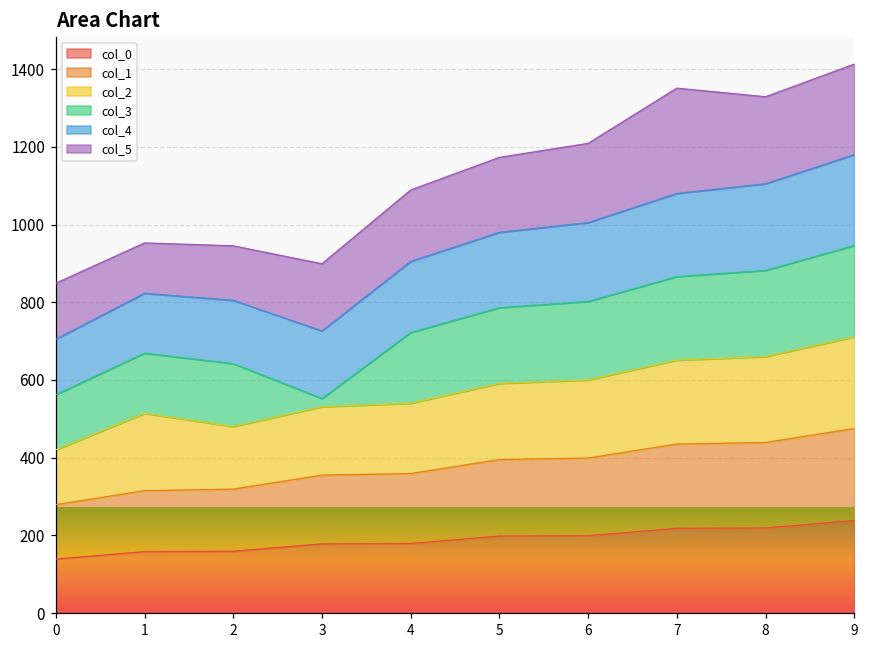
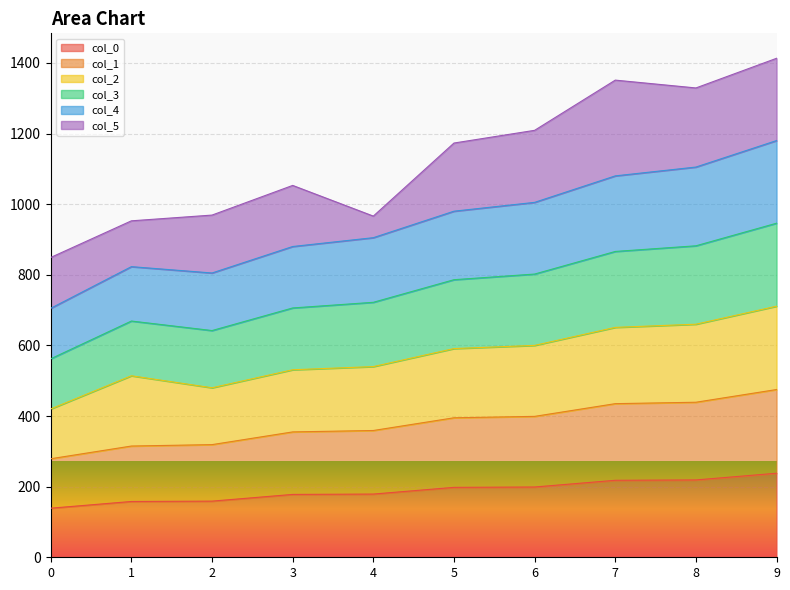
  {
    "col_2": {
      "0": 140,
      "1": 200,
      "2": 160,
      "3": 180,
      "4": 180,
      "5": 200,
      "6": 200,
      "7": 220,
      "8": 220,
      "9": 240
    },
    "col_3": {
      "0": 140,
      "1": 160,
      "2": 160,
-     "3": 20,
+     "3": 180,
      "4": 180,
      "5": 200,
      "6": 200,
      "7": 220,
      "8": 220,
      "9": 240
    },
    "col_4": {
      "0": 140,
      "1": 150,
      "2": 160,
      "3": 170,
      "4": 180,
      "5": 190,
      "6": 200,
      "7": 210,
      "8": 220,
      "9": 230
    },
    "col_5": {
      "0": 140,
      "1": 130,
-     "2": 140,
+     "2": 160,
      "3": 170,
-     "4": 180,
+     "4": 60,
      "5": 190,
      "6": 200,
      "7": 270,
      "8": 220,
      "9": 230
    }
  }
